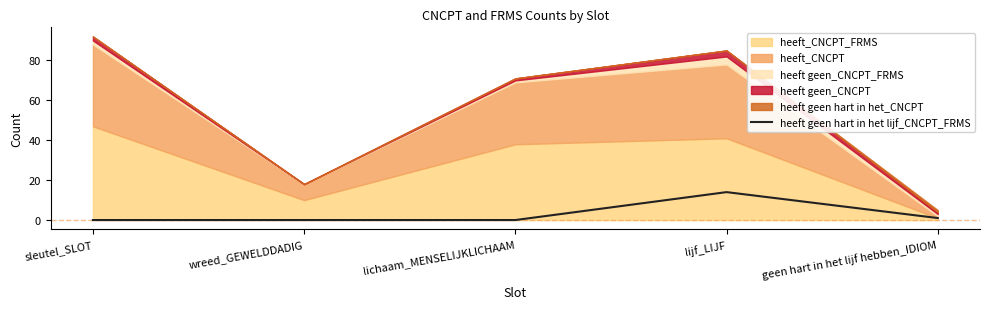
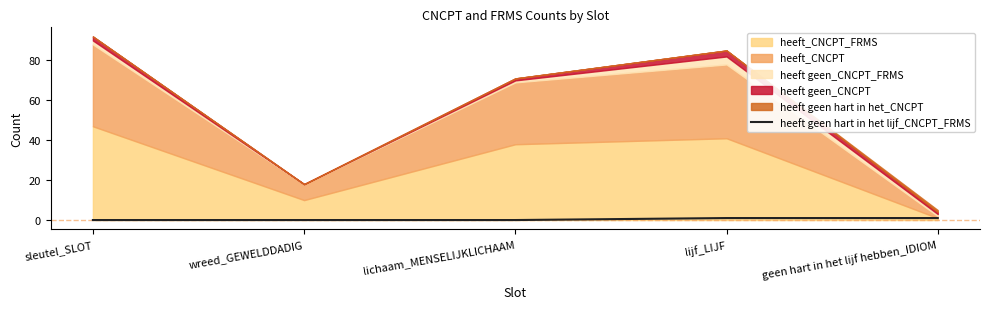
  {
    "heeft geen hart in het lijf_CNCPT_FRMS": {
      "sleutel_SLOT": 0,
      "wreed_GEWELDDADIG": 0,
      "lichaam_MENSELIJKLICHAAM": 0,
-     "lijf_LIJF": 14
+     "lijf_LIJF": 1
    }
  }
